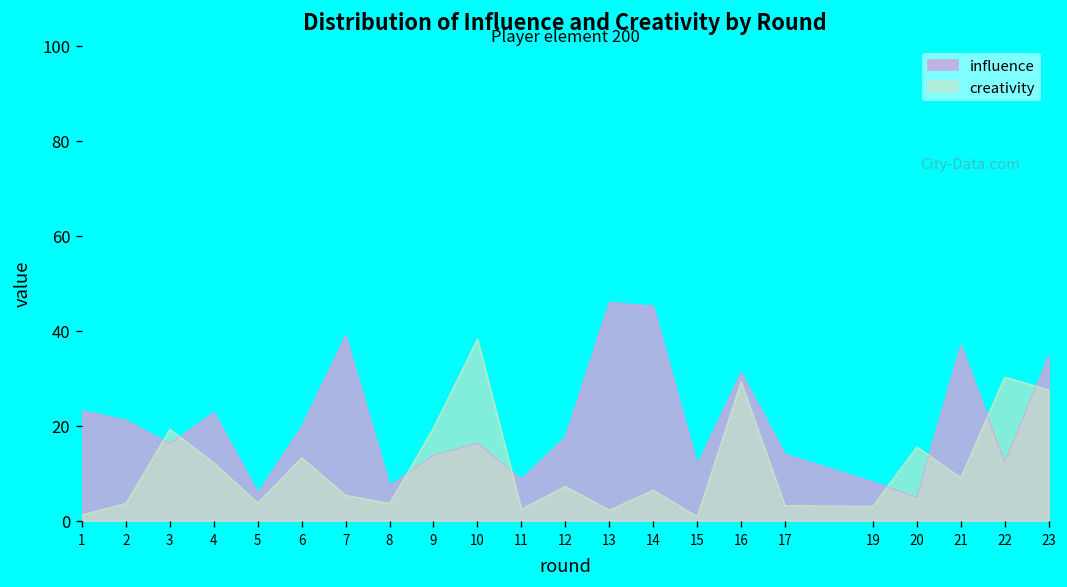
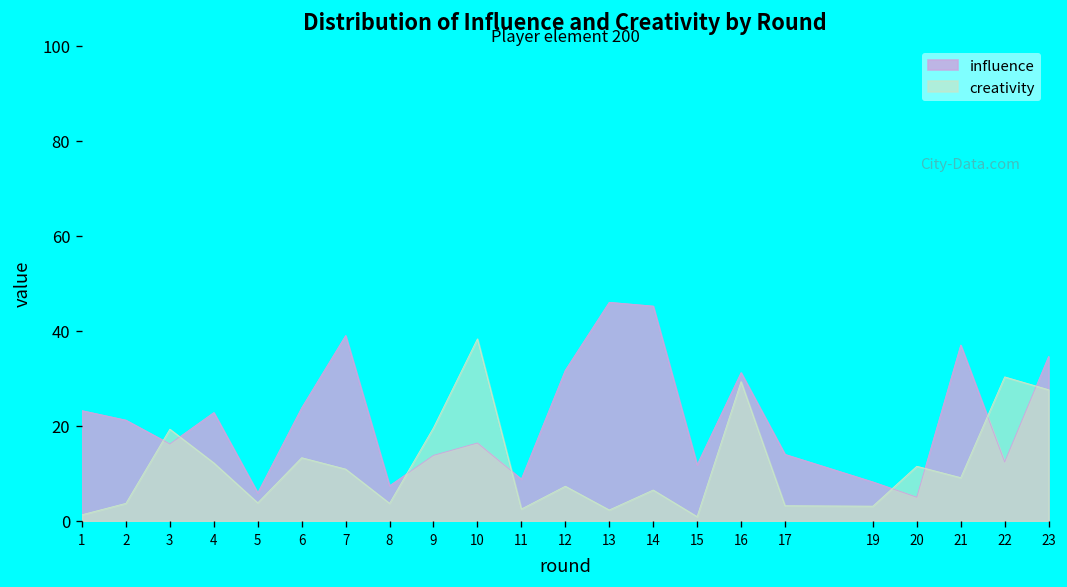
  {
    "influence": {
      "1": 23,
      "2": 21,
      "3": 16,
      "4": 23,
      "5": 6,
-     "6": 20,
+     "6": 24,
      "7": 39,
      "8": 7,
      "9": 14,
      "10": 16,
      "11": 9,
-     "12": 18,
+     "12": 32,
      "13": 46,
      "14": 45,
      "15": 12,
      "16": 31,
      "17": 14,
      "19": 8,
      "20": 5,
      "21": 37,
      "22": 12,
      "23": 35
    },
    "creativity": {
      "1": 1,
      "2": 4,
      "3": 19,
      "4": 12,
      "5": 4,
      "6": 13,
-     "7": 5,
+     "7": 11,
      "8": 4,
      "9": 20,
      "10": 38,
      "11": 3,
      "12": 7,
      "13": 2,
      "14": 7,
      "15": 1,
      "16": 29,
      "17": 3,
      "19": 3,
-     "20": 16,
+     "20": 12,
      "21": 9,
      "22": 30,
      "23": 28
    }
  }
